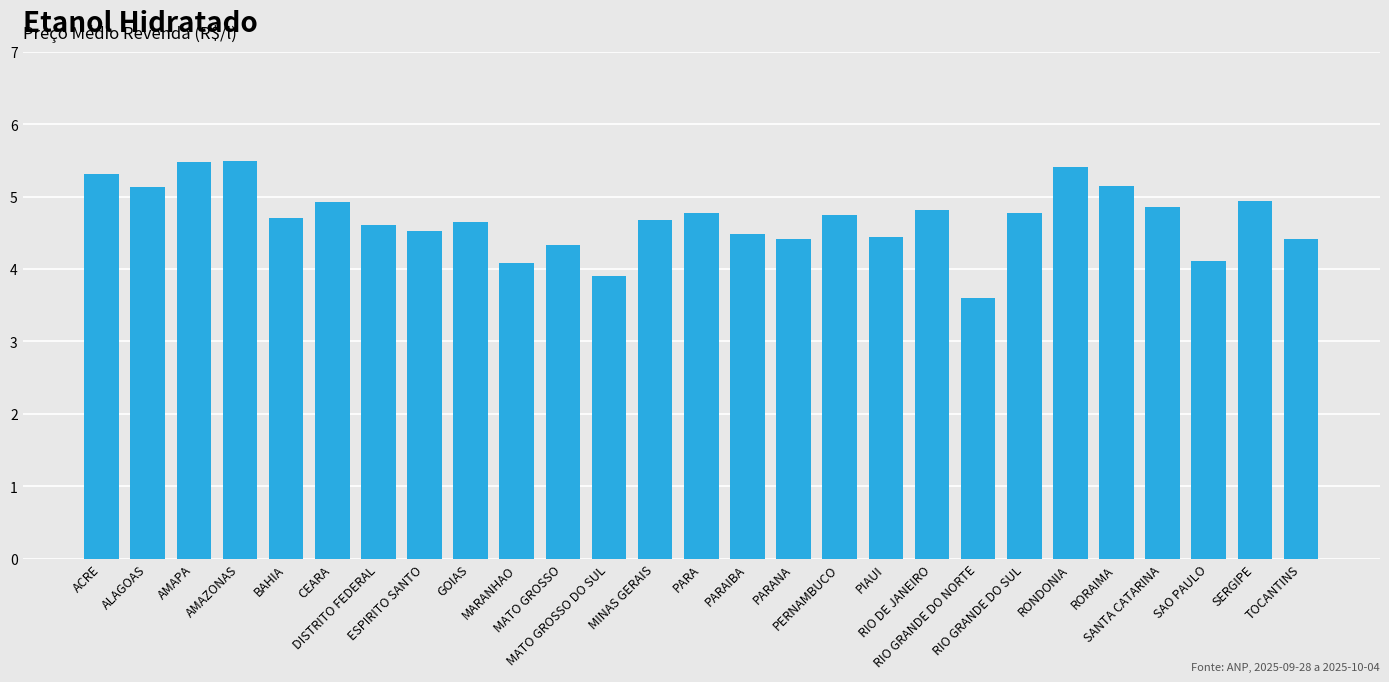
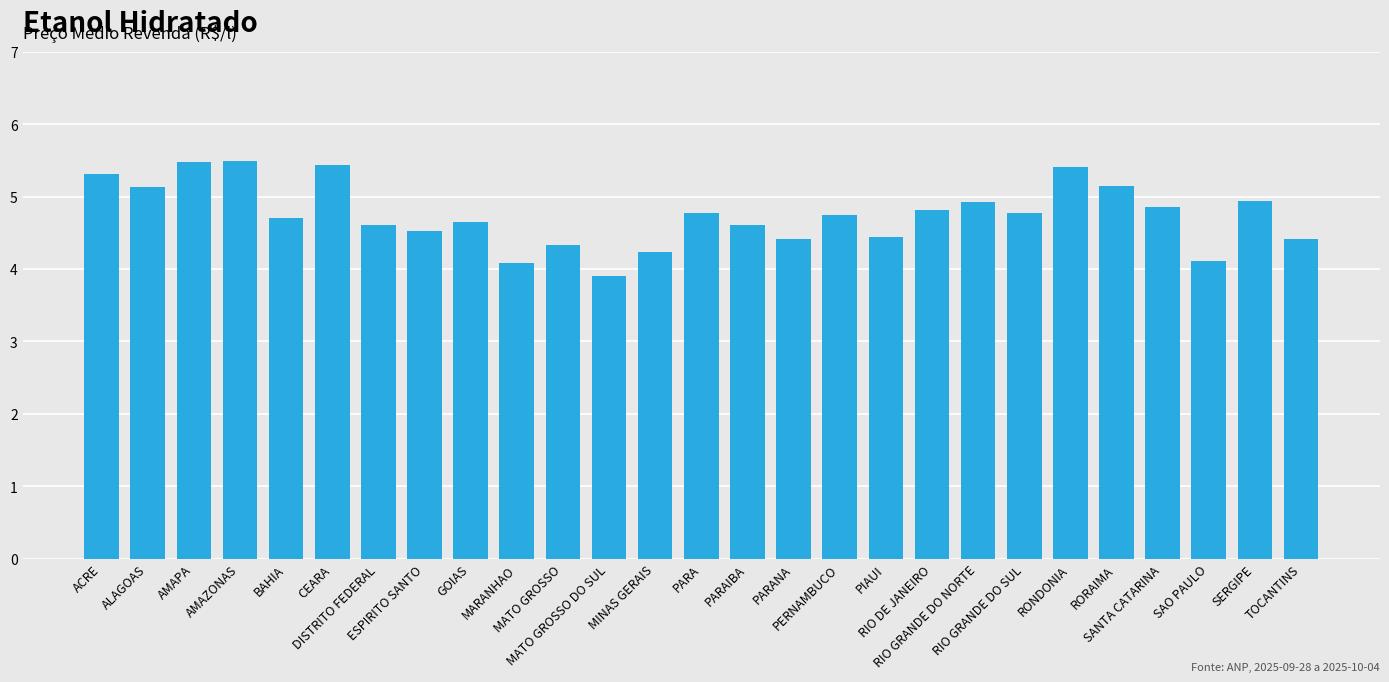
  {
    "ACRE": 5.3,
    "ALAGOAS": 5.1,
    "AMAPA": 5.5,
    "AMAZONAS": 5.5,
    "BAHIA": 4.7,
-   "CEARA": 4.9,
+   "CEARA": 5.4,
    "DISTRITO FEDERAL": 4.6,
    "ESPIRITO SANTO": 4.5,
    "GOIAS": 4.7,
    "MARANHAO": 4.1,
    "MATO GROSSO": 4.3,
    "MATO GROSSO DO SUL": 3.9,
-   "MINAS GERAIS": 4.7,
+   "MINAS GERAIS": 4.2,
    "PARA": 4.8,
-   "PARAIBA": 4.5,
+   "PARAIBA": 4.6,
    "PARANA": 4.4,
    "PERNAMBUCO": 4.8,
    "PIAUI": 4.4,
    "RIO DE JANEIRO": 4.8,
-   "RIO GRANDE DO NORTE": 3.6,
+   "RIO GRANDE DO NORTE": 4.9,
    "RIO GRANDE DO SUL": 4.8,
    "RONDONIA": 5.4,
    "RORAIMA": 5.2,
    "SANTA CATARINA": 4.9,
    "SAO PAULO": 4.1,
    "SERGIPE": 4.9,
    "TOCANTINS": 4.4
  }
